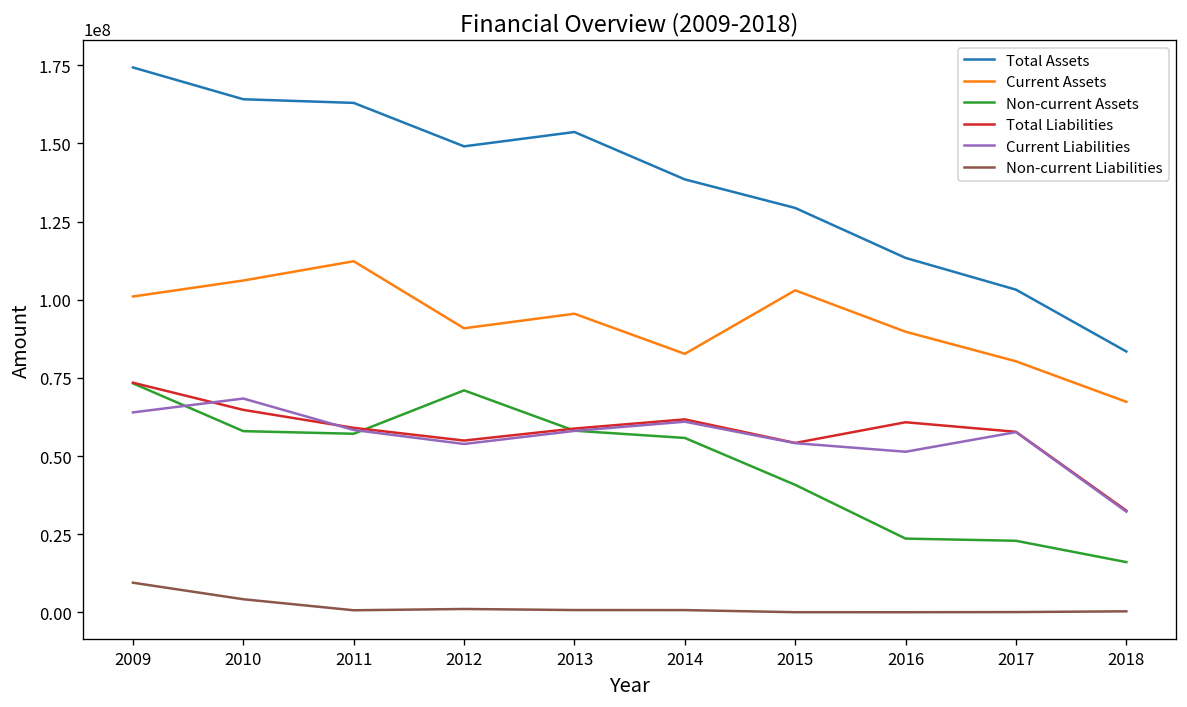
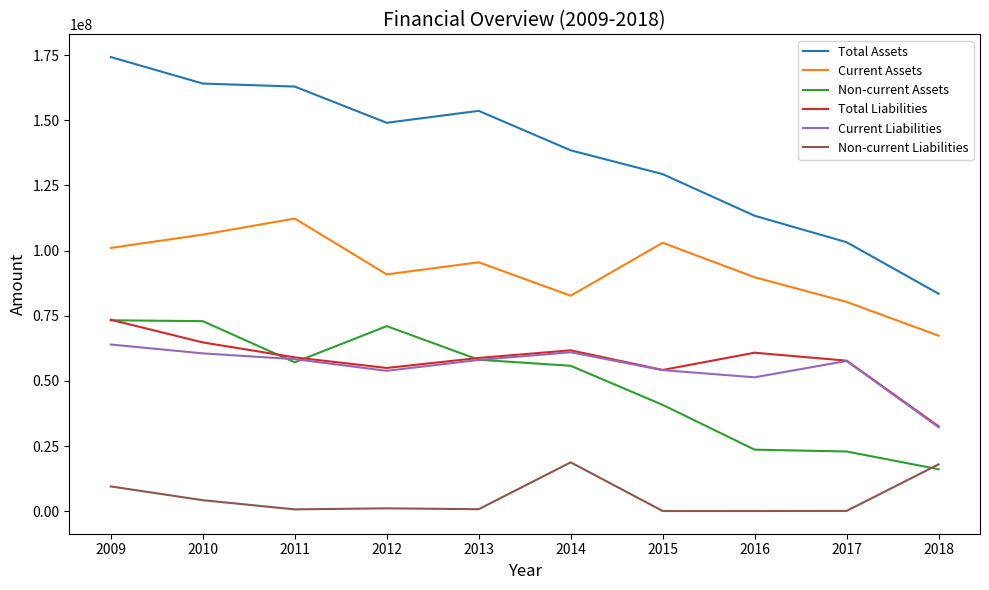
  {
    "Total Assets": {
      "2009": 174000000,
      "2010": 164000000,
      "2011": 163000000,
      "2012": 149000000,
      "2013": 154000000,
      "2014": 138000000,
      "2015": 129000000,
      "2016": 113000000,
      "2017": 103000000,
      "2018": 83000000
    },
    "Current Assets": {
      "2009": 101000000,
      "2010": 106000000,
      "2011": 112000000,
      "2012": 91000000,
      "2013": 96000000,
      "2014": 83000000,
      "2015": 103000000,
      "2016": 90000000,
      "2017": 80000000,
      "2018": 67000000
    },
    "Non-current Assets": {
-     "2010": 58000000,
+     "2010": 73000000,
      "2011": 57000000,
      "2012": 71000000,
      "2014": 56000000,
      "2015": 41000000,
      "2016": 24000000,
      "2017": 23000000,
      "2018": 16000000
    },
    "Total Liabilities": {
      "2010": 65000000,
      "2012": 55000000,
      "2016": 61000000
    },
    "Current Liabilities": {
      "2009": 64000000,
-     "2010": 68000000,
+     "2010": 61000000,
      "2012": 54000000,
      "2016": 51000000
    },
    "Non-current Liabilities": {
      "2009": 9000000,
      "2010": 4000000,
      "2011": 1000000,
      "2012": 1000000,
      "2013": 1000000,
-     "2014": 1000000,
+     "2014": 19000000,
      "2015": 0,
      "2016": 0,
      "2017": 0,
-     "2018": 0
+     "2018": 18000000
    }
  }
